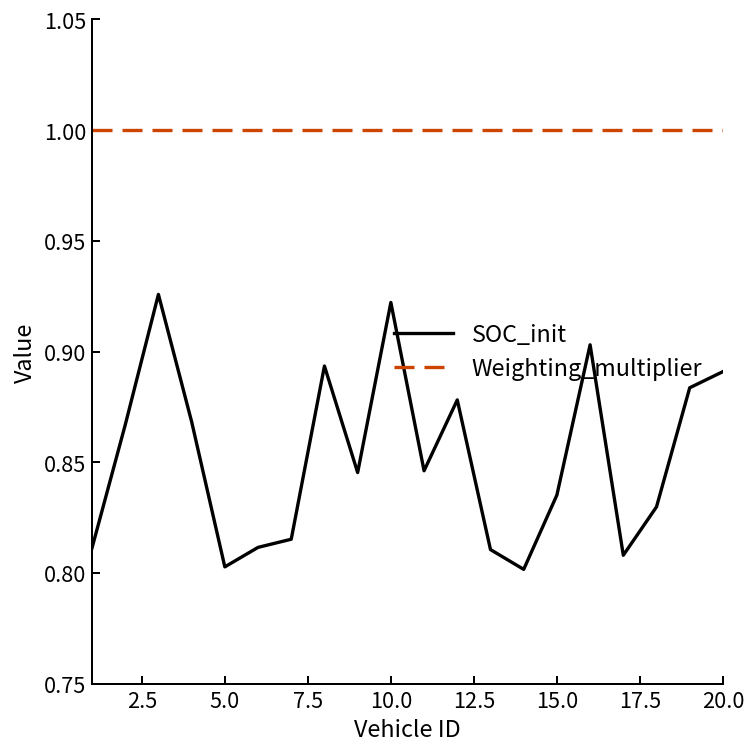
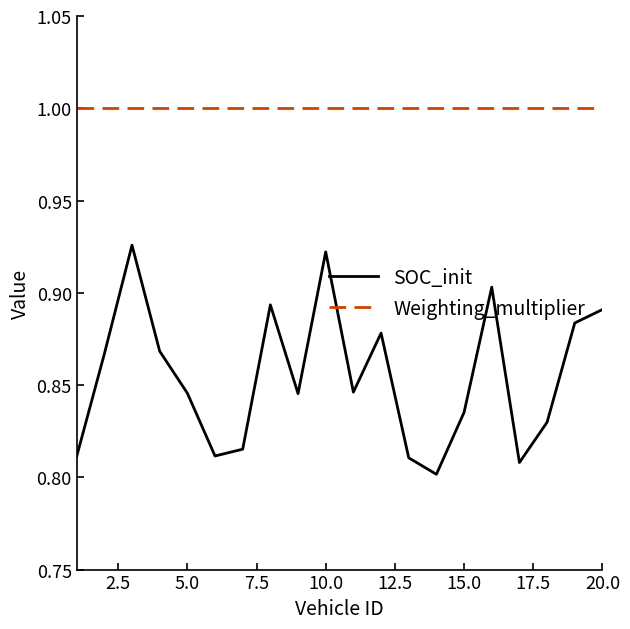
  {
    "SOC_init": {
-     "5.0": 0.803,
+     "5.0": 0.846,
      "10.0": 0.922,
      "15.0": 0.835,
      "20.0": 0.891
    },
    "Weighting_multiplier": {
      "5.0": 1.000,
      "10.0": 1.000,
      "15.0": 1.000,
      "20.0": 1.000
    }
  }
